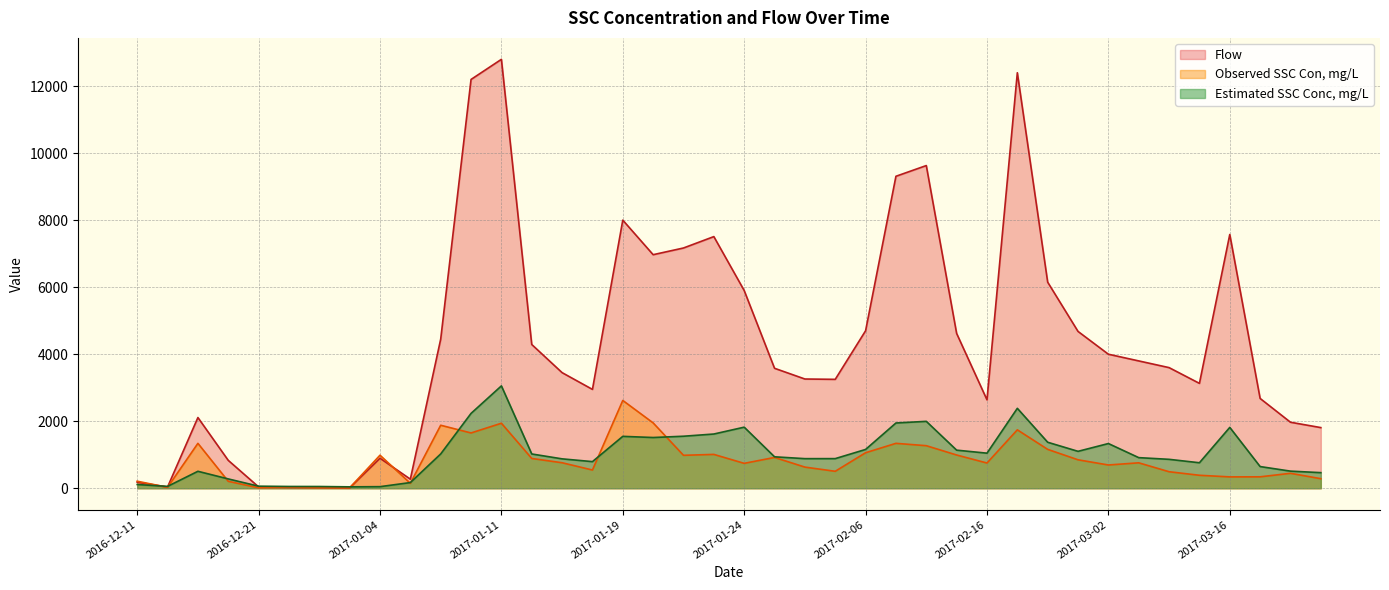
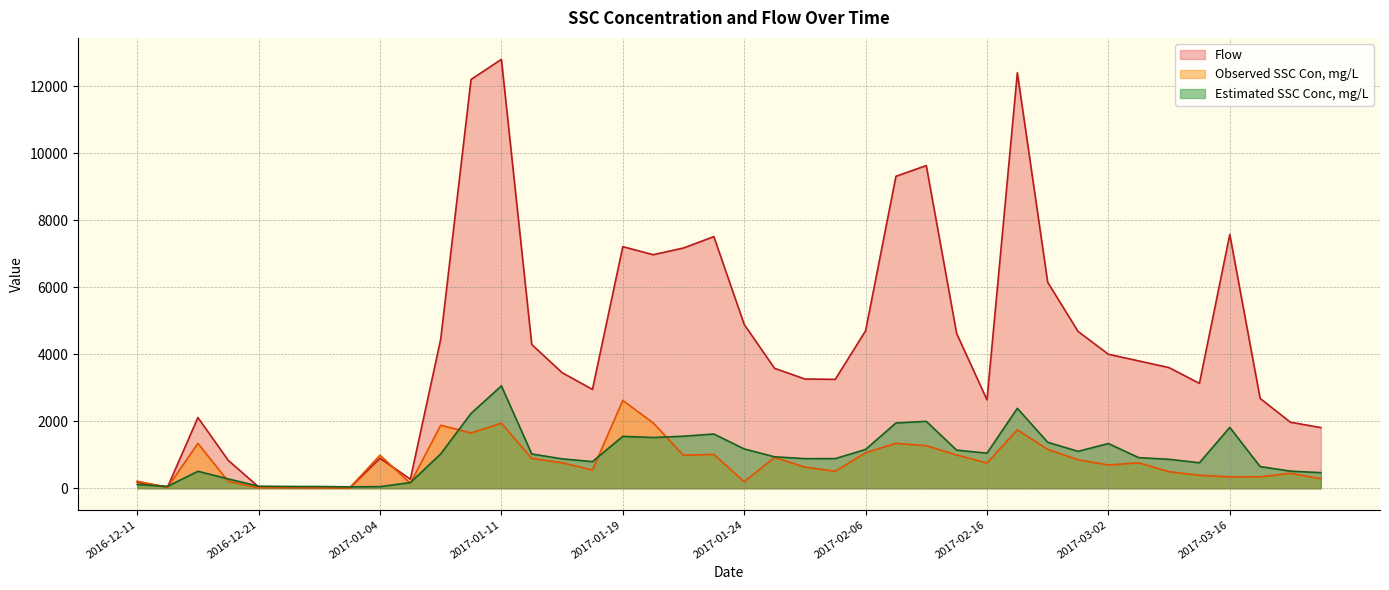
  {
    "Flow": {
      "2017-01-04": 900,
      "2017-01-11": 12800,
-     "2017-01-19": 8000,
-     "2017-01-24": 5900,
+     "2017-01-19": 7200,
+     "2017-01-24": 4900,
      "2017-02-06": 4700,
      "2017-02-16": 2600,
      "2017-03-02": 4000,
      "2017-03-16": 7600
    },
    "Observed SSC Con, mg/L": {
      "2017-01-04": 1000,
      "2017-01-11": 1900,
      "2017-01-19": 2600,
-     "2017-01-24": 700,
+     "2017-01-24": 200,
      "2017-02-06": 1100,
      "2017-02-16": 800,
      "2017-03-02": 700,
      "2017-03-16": 300
    },
    "Estimated SSC Conc, mg/L": {
      "2017-01-04": 0,
      "2017-01-11": 3100,
      "2017-01-19": 1500,
-     "2017-01-24": 1800,
+     "2017-01-24": 1200,
      "2017-02-06": 1200,
      "2017-02-16": 1000,
      "2017-03-02": 1300,
      "2017-03-16": 1800
    }
  }
